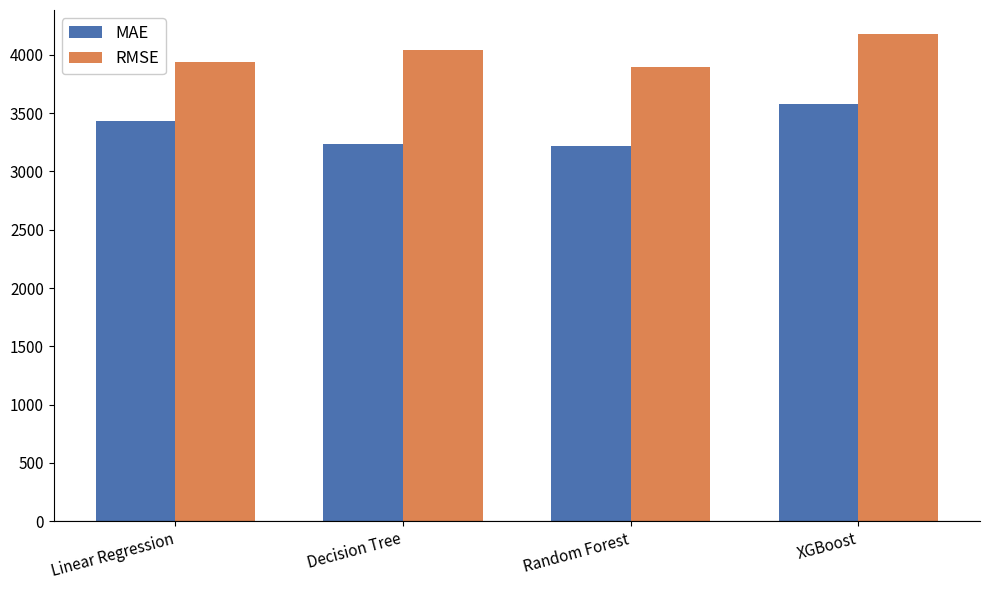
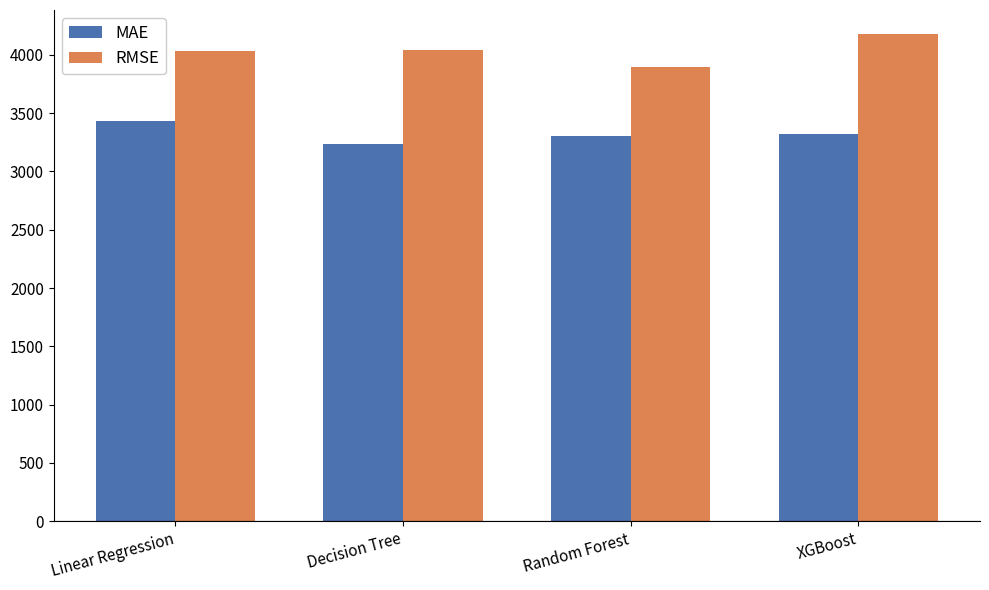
  {
    "MAE": {
      "Linear Regression": 3430,
      "Decision Tree": 3240,
-     "Random Forest": 3220,
-     "XGBoost": 3580
+     "Random Forest": 3300,
+     "XGBoost": 3320
    },
    "RMSE": {
-     "Linear Regression": 3940,
+     "Linear Regression": 4030,
      "Decision Tree": 4040,
      "Random Forest": 3900,
      "XGBoost": 4180
    }
  }
